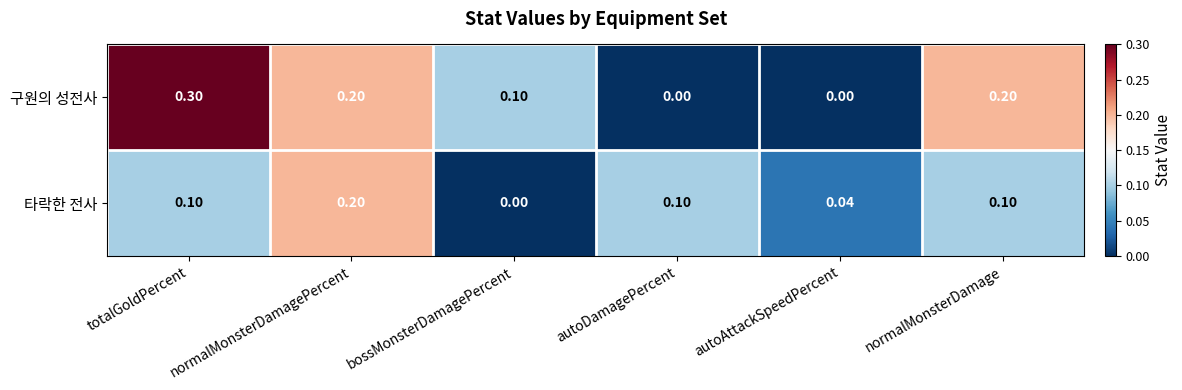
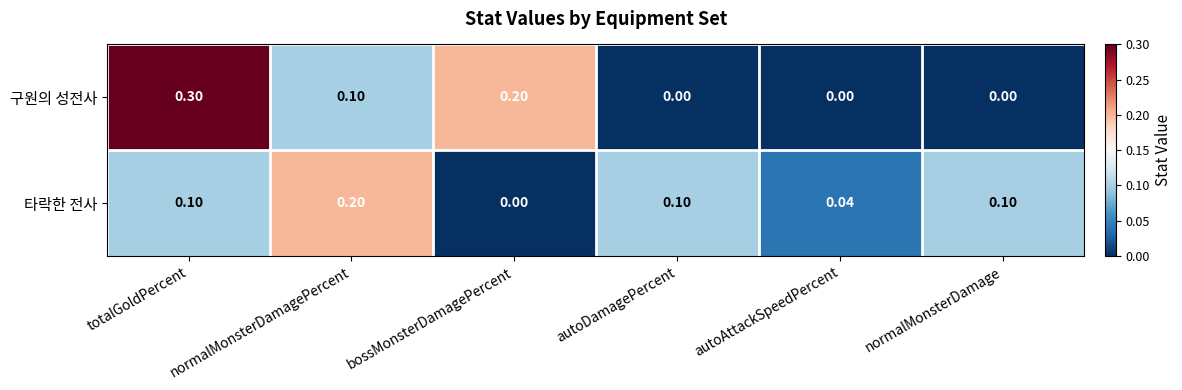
  {
    "구원의 성전사": {
      "totalGoldPercent": 0.30,
-     "normalMonsterDamagePercent": 0.20,
-     "bossMonsterDamagePercent": 0.10,
+     "normalMonsterDamagePercent": 0.10,
+     "bossMonsterDamagePercent": 0.20,
      "autoDamagePercent": 0.00,
      "autoAttackSpeedPercent": 0.00,
-     "normalMonsterDamage": 0.20
+     "normalMonsterDamage": 0.00
    },
    "타락한 전사": {
      "totalGoldPercent": 0.10,
      "normalMonsterDamagePercent": 0.20,
      "bossMonsterDamagePercent": 0.00,
      "autoDamagePercent": 0.10,
      "autoAttackSpeedPercent": 0.04,
      "normalMonsterDamage": 0.10
    }
  }
